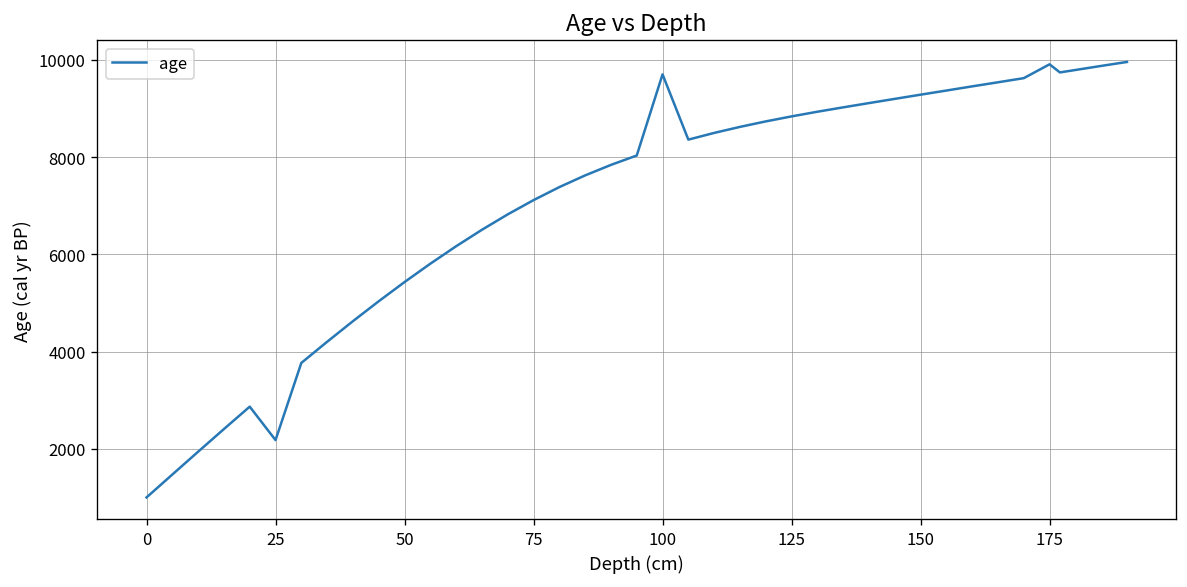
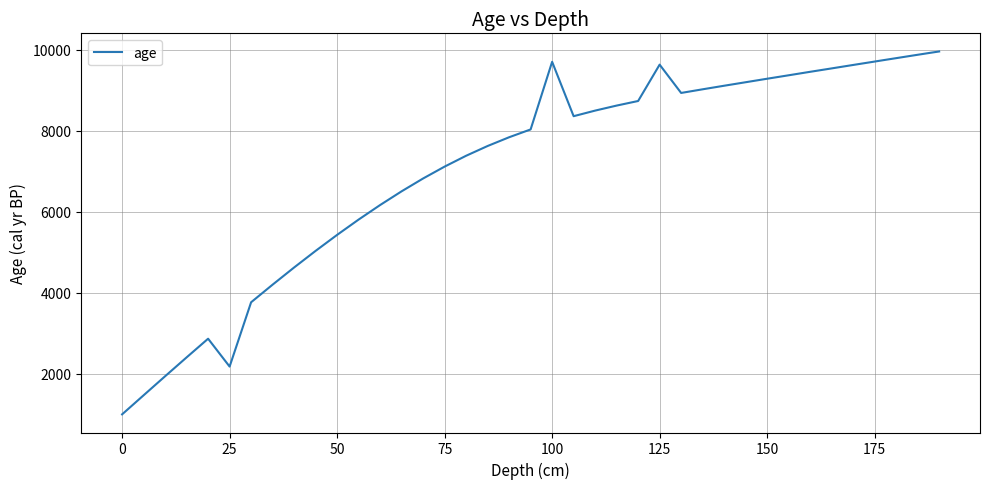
  {
    "0": 1000,
    "25": 2200,
    "50": 5400,
    "75": 7100,
    "100": 9700,
-   "125": 8800,
+   "125": 9600,
    "150": 9300,
-   "175": 9900
+   "175": 9700
  }
